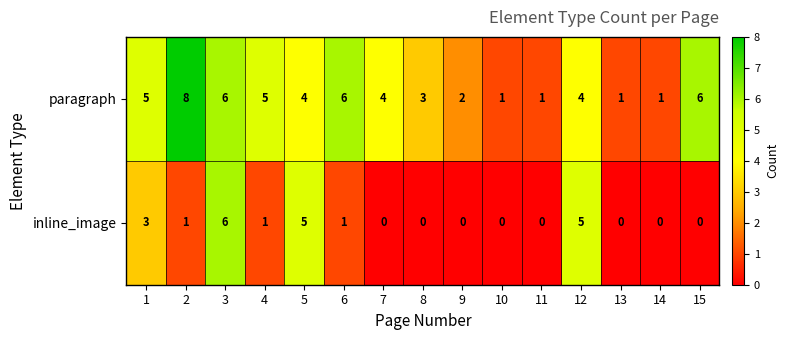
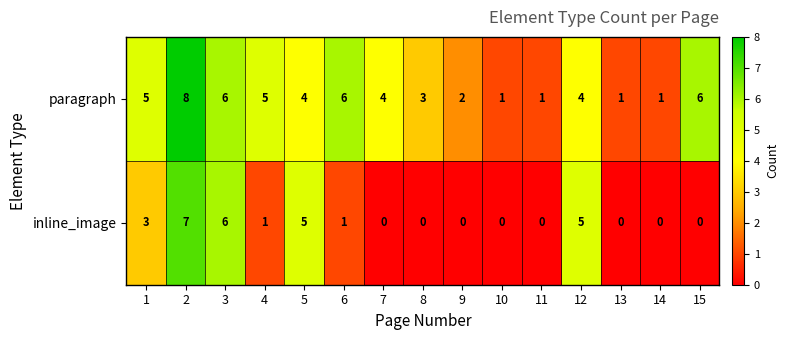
  {
    "paragraph": {
      "1": 5,
      "2": 8,
      "3": 6,
      "4": 5,
      "5": 4,
      "6": 6,
      "7": 4,
      "8": 3,
      "9": 2,
      "10": 1,
      "11": 1,
      "12": 4,
      "13": 1,
      "14": 1,
      "15": 6
    },
    "inline_image": {
      "1": 3,
-     "2": 1,
+     "2": 7,
      "3": 6,
      "4": 1,
      "5": 5,
      "6": 1,
      "7": 0,
      "8": 0,
      "9": 0,
      "10": 0,
      "11": 0,
      "12": 5,
      "13": 0,
      "14": 0,
      "15": 0
    }
  }
